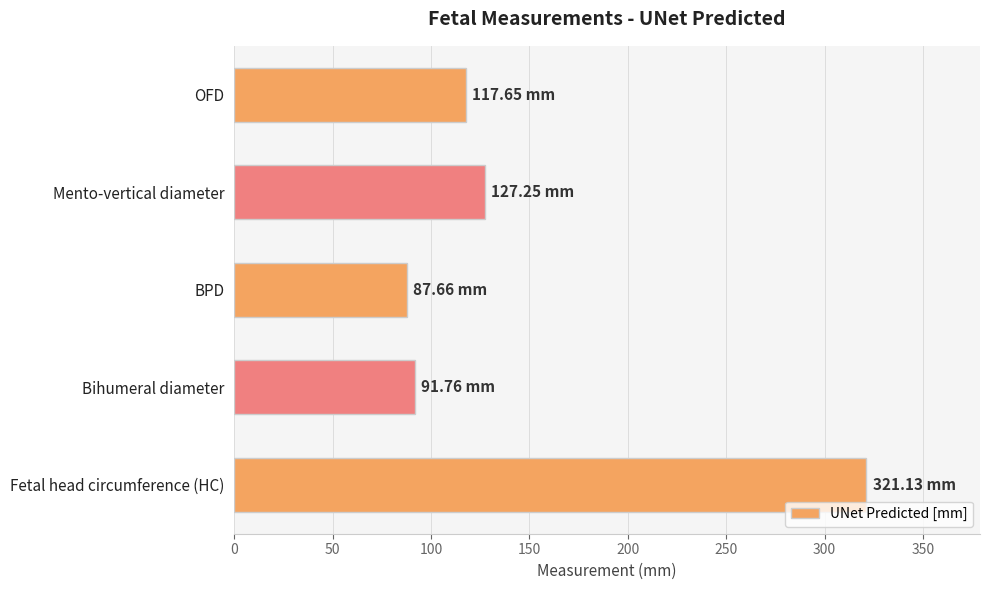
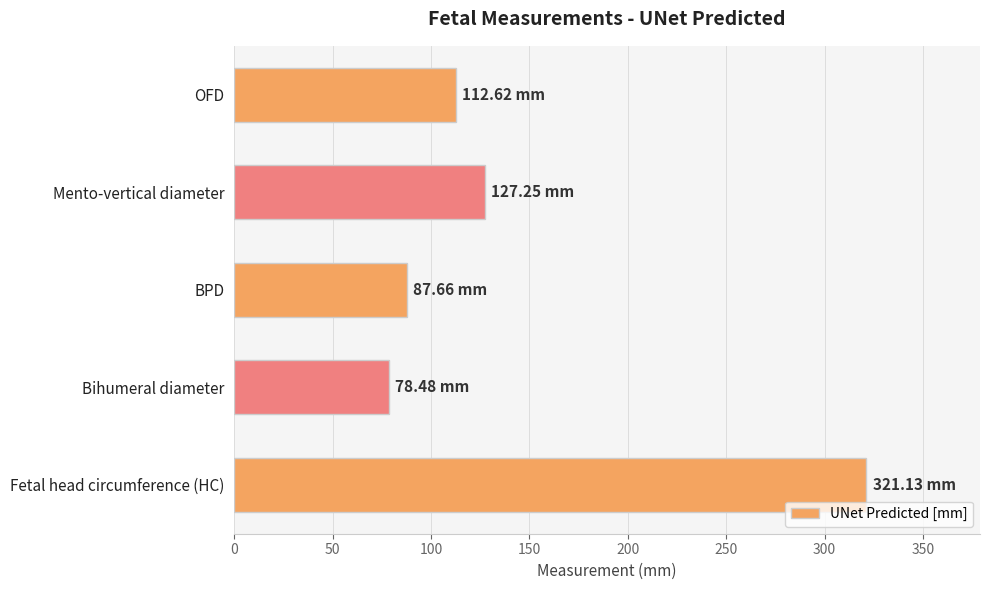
  {
-   "OFD": 117.65,
+   "OFD": 112.62,
    "Mento-vertical diameter": 127.25,
    "BPD": 87.66,
-   "Bihumeral diameter": 91.76,
+   "Bihumeral diameter": 78.48,
    "Fetal head circumference (HC)": 321.13
  }
